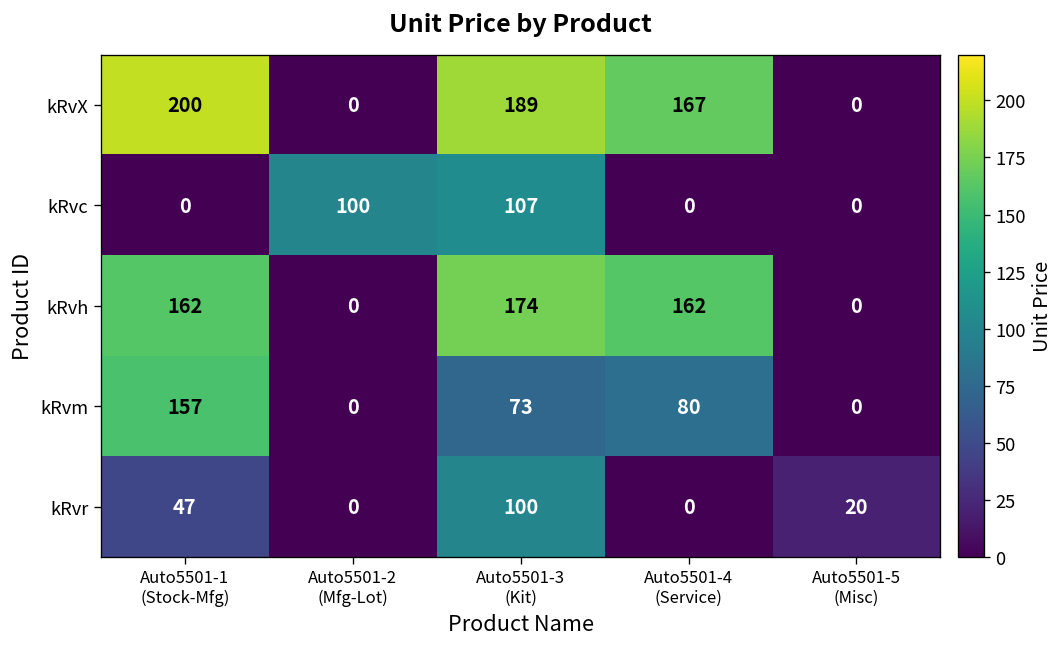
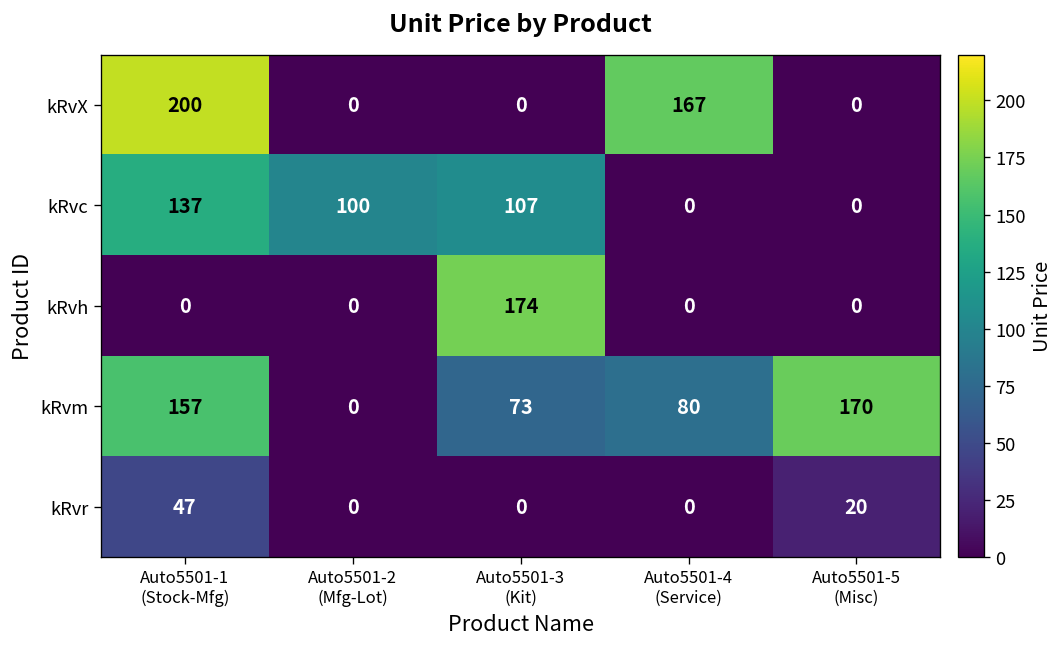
  {
    "kRvX": {
      "Auto5501-1 (Stock-Mfg)": 200,
      "Auto5501-2 (Mfg-Lot)": 0,
-     "Auto5501-3 (Kit)": 189,
+     "Auto5501-3 (Kit)": 0,
      "Auto5501-4 (Service)": 167,
      "Auto5501-5 (Misc)": 0
    },
    "kRvc": {
-     "Auto5501-1 (Stock-Mfg)": 0,
+     "Auto5501-1 (Stock-Mfg)": 137,
      "Auto5501-2 (Mfg-Lot)": 100,
      "Auto5501-3 (Kit)": 107,
      "Auto5501-4 (Service)": 0,
      "Auto5501-5 (Misc)": 0
    },
    "kRvh": {
-     "Auto5501-1 (Stock-Mfg)": 162,
+     "Auto5501-1 (Stock-Mfg)": 0,
      "Auto5501-2 (Mfg-Lot)": 0,
      "Auto5501-3 (Kit)": 174,
-     "Auto5501-4 (Service)": 162,
+     "Auto5501-4 (Service)": 0,
      "Auto5501-5 (Misc)": 0
    },
    "kRvm": {
      "Auto5501-1 (Stock-Mfg)": 157,
      "Auto5501-2 (Mfg-Lot)": 0,
      "Auto5501-3 (Kit)": 73,
      "Auto5501-4 (Service)": 80,
-     "Auto5501-5 (Misc)": 0
+     "Auto5501-5 (Misc)": 170
    },
    "kRvr": {
      "Auto5501-1 (Stock-Mfg)": 47,
      "Auto5501-2 (Mfg-Lot)": 0,
-     "Auto5501-3 (Kit)": 100,
+     "Auto5501-3 (Kit)": 0,
      "Auto5501-4 (Service)": 0,
      "Auto5501-5 (Misc)": 20
    }
  }
